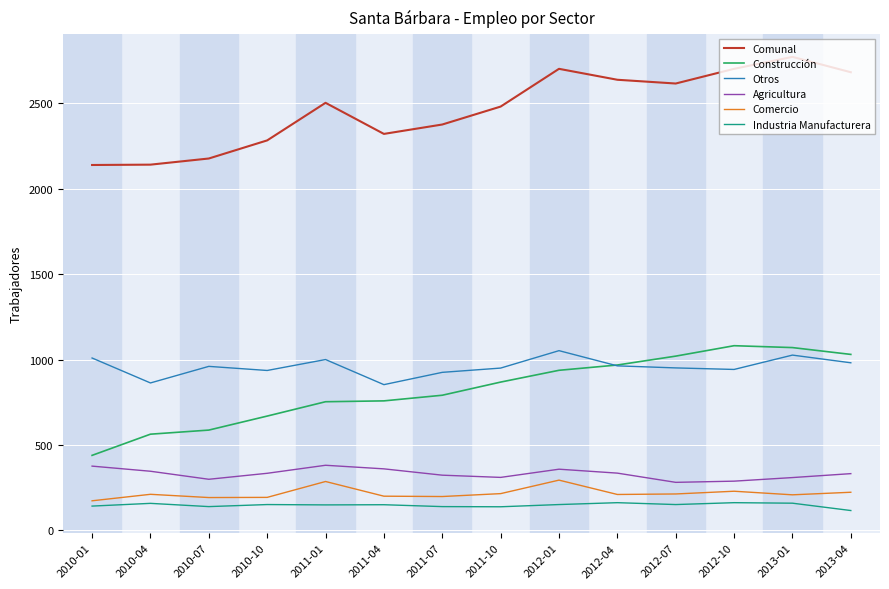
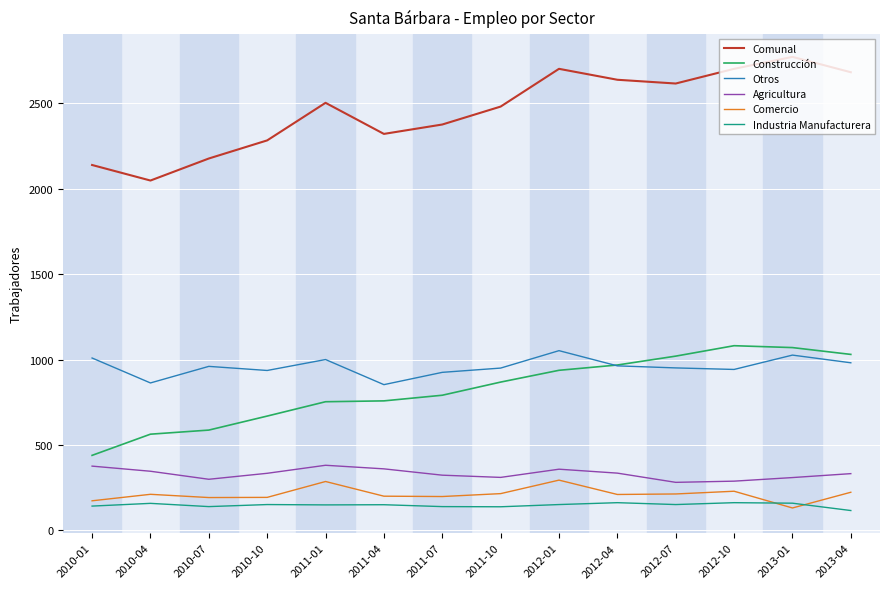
  {
    "Comunal": {
      "2010-01": 2140,
-     "2010-04": 2140,
+     "2010-04": 2050,
      "2010-07": 2180,
      "2010-10": 2280,
      "2011-01": 2500,
      "2011-04": 2320,
      "2011-07": 2380,
      "2011-10": 2480,
      "2012-01": 2700,
      "2012-04": 2640,
      "2012-07": 2620
    },
    "Otros": {
      "2010-01": 1010,
      "2010-04": 860,
      "2010-07": 960,
      "2010-10": 940,
      "2011-01": 1000,
      "2011-04": 850,
      "2011-07": 930,
      "2011-10": 950,
      "2012-01": 1050,
      "2012-07": 950,
      "2012-10": 940,
      "2013-01": 1030,
      "2013-04": 980
    },
    "Agricultura": {
      "2010-01": 380,
      "2010-04": 350,
      "2010-07": 300,
      "2010-10": 330,
      "2011-01": 380,
      "2011-04": 360,
      "2011-07": 320,
      "2011-10": 310,
      "2012-01": 360,
      "2012-04": 340,
      "2012-07": 280,
      "2012-10": 290,
      "2013-01": 310,
      "2013-04": 330
    },
    "Comercio": {
      "2010-01": 170,
      "2010-04": 210,
      "2010-07": 190,
      "2010-10": 190,
      "2011-01": 290,
      "2011-04": 200,
      "2011-07": 200,
      "2011-10": 220,
      "2012-01": 290,
      "2012-04": 210,
      "2012-07": 210,
      "2012-10": 230,
-     "2013-01": 210,
+     "2013-01": 130,
      "2013-04": 220
    }
  }
